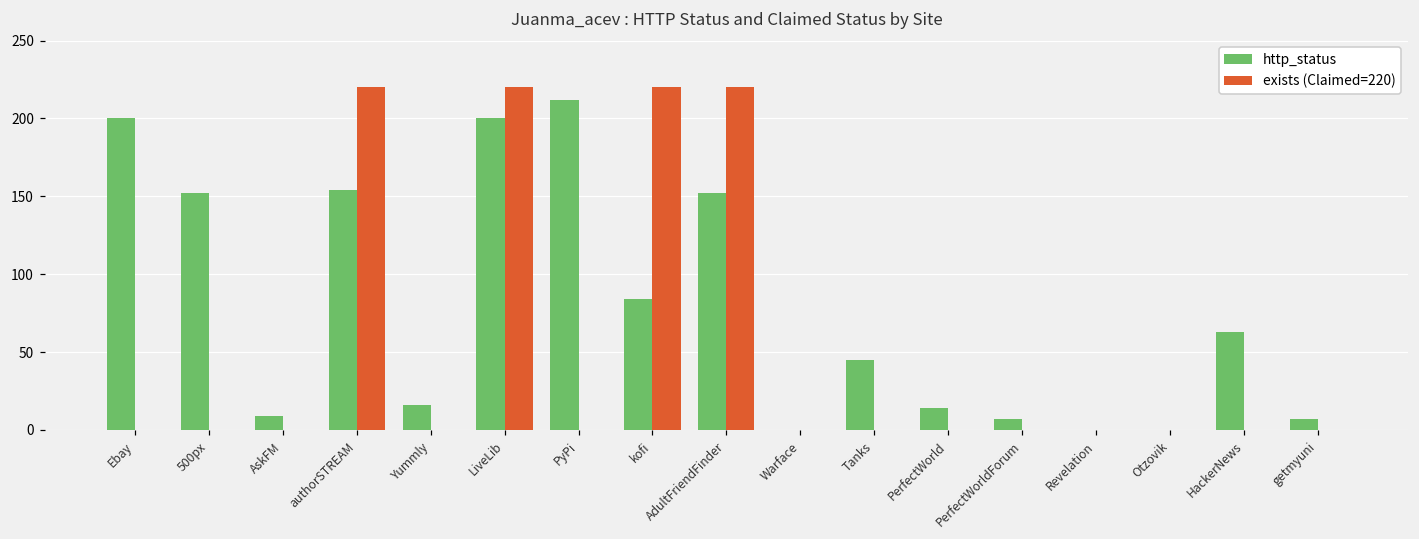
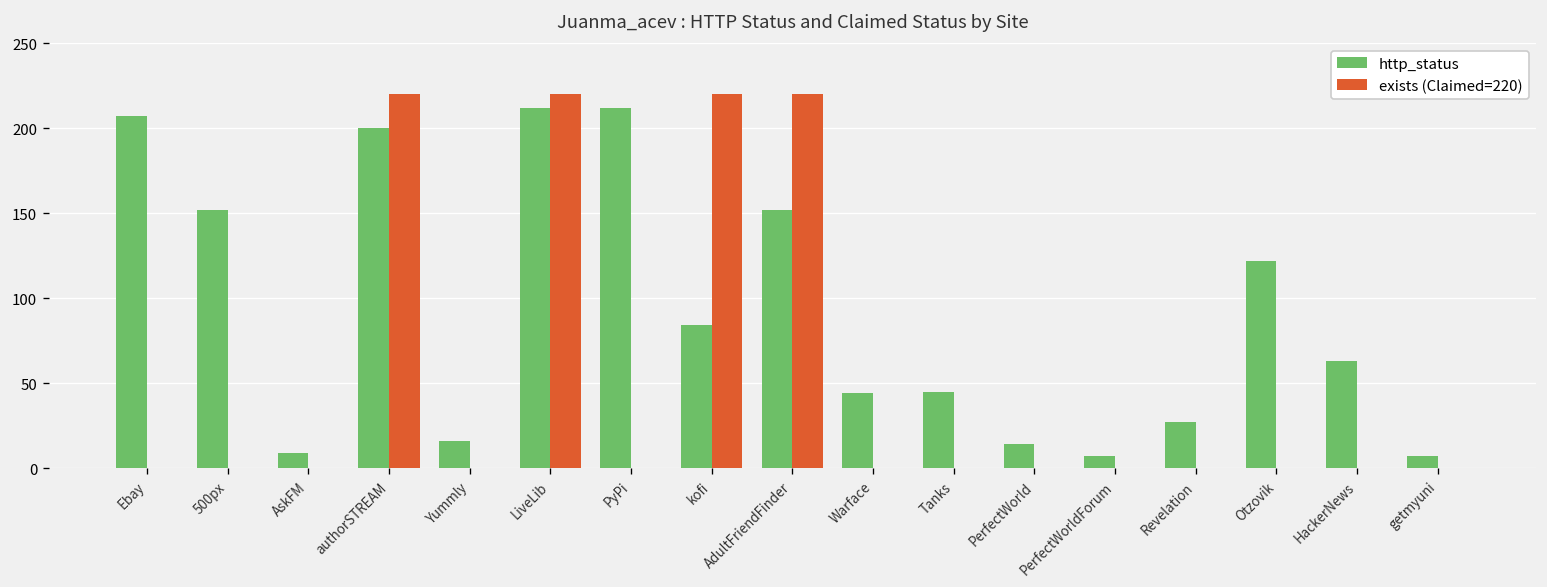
  {
    "http_status": {
-     "Ebay": 200,
+     "Ebay": 207,
      "500px": 152,
      "AskFM": 9,
-     "authorSTREAM": 154,
+     "authorSTREAM": 200,
      "Yummly": 16,
-     "LiveLib": 200,
+     "LiveLib": 212,
      "PyPi": 212,
      "kofi": 84,
      "AdultFriendFinder": 152,
-     "Warface": 0,
+     "Warface": 44,
      "Tanks": 45,
      "PerfectWorld": 14,
      "PerfectWorldForum": 7,
-     "Revelation": 0,
-     "Otzovik": 0,
+     "Revelation": 27,
+     "Otzovik": 122,
      "HackerNews": 63,
      "getmyuni": 7
    },
    "exists (Claimed=220)": {
      "Ebay": 0,
      "500px": 0,
      "AskFM": 0,
      "authorSTREAM": 220,
      "Yummly": 0,
      "LiveLib": 220,
      "PyPi": 0,
      "kofi": 220,
      "AdultFriendFinder": 220,
      "Warface": 0,
      "Tanks": 0,
      "PerfectWorld": 0,
      "PerfectWorldForum": 0,
      "Revelation": 0,
      "Otzovik": 0,
      "HackerNews": 0,
      "getmyuni": 0
    }
  }
